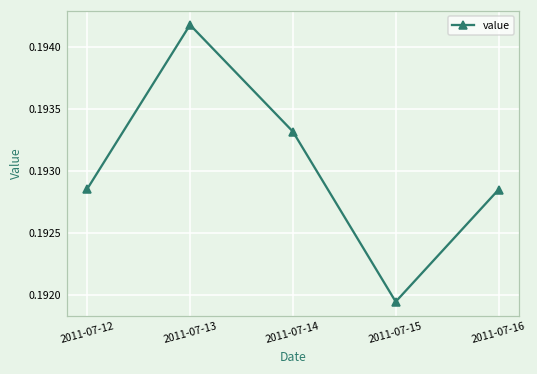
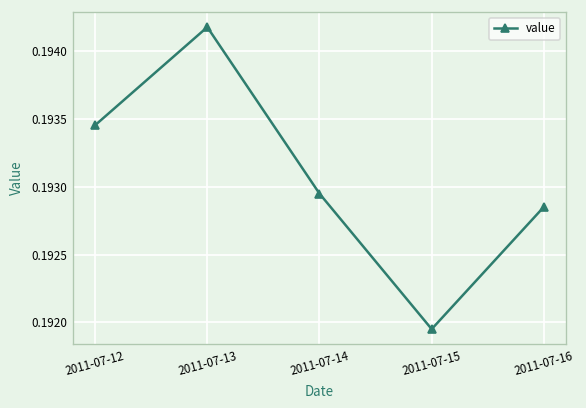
  {
-   "2011-07-12": 0.19286,
+   "2011-07-12": 0.19346,
    "2011-07-13": 0.19418,
-   "2011-07-14": 0.19332,
+   "2011-07-14": 0.19295,
    "2011-07-15": 0.19195,
    "2011-07-16": 0.19285
  }
